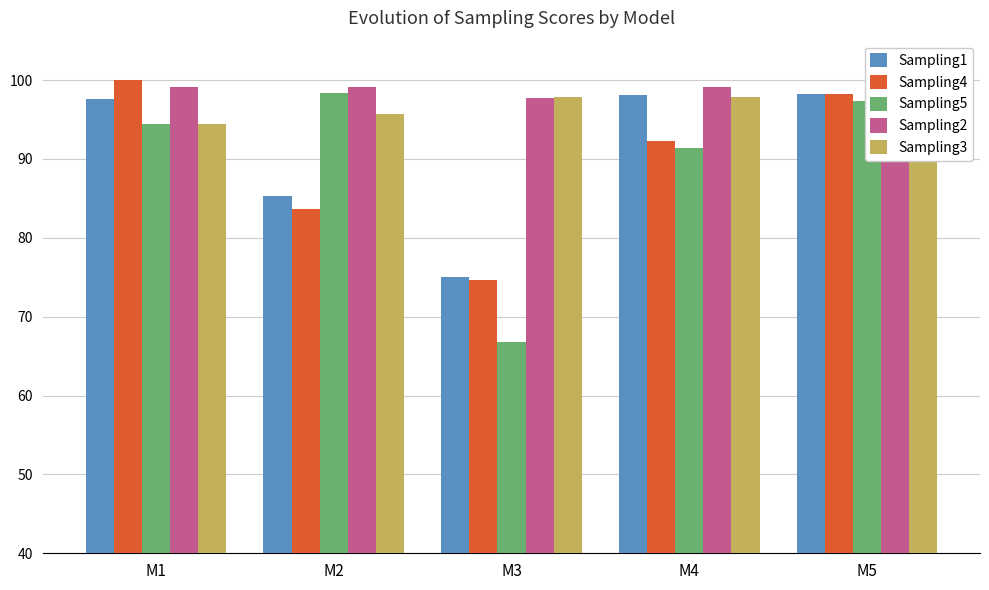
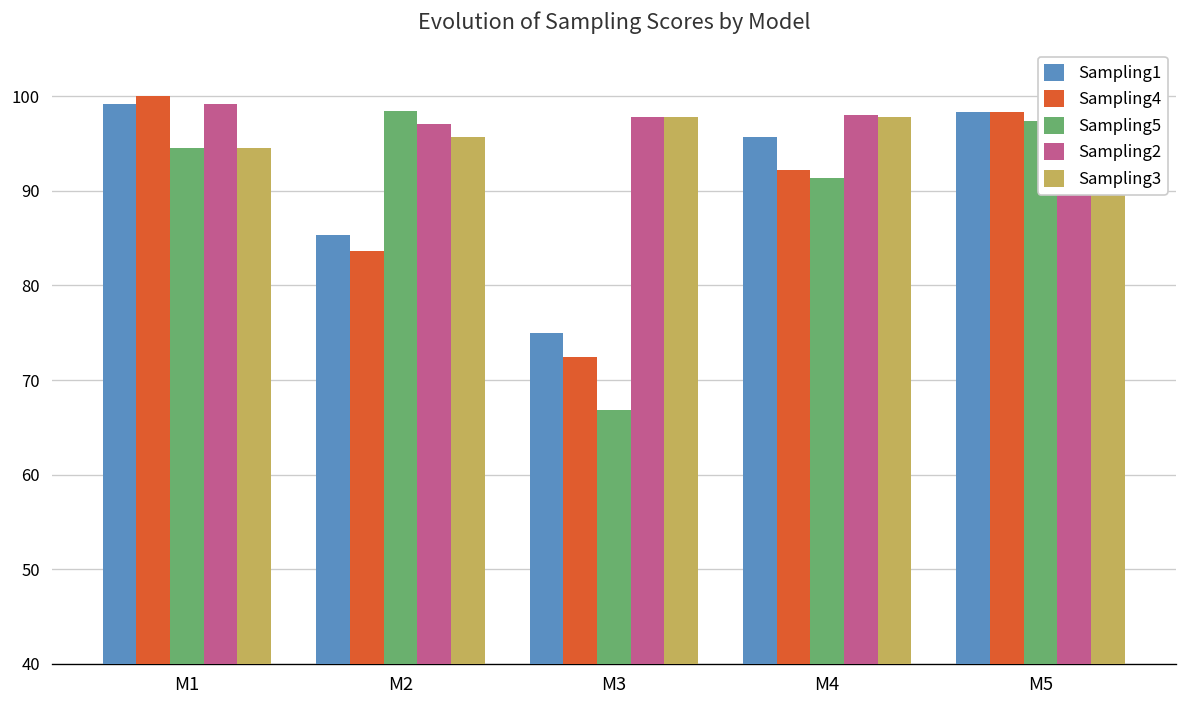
  {
    "Sampling1": {
-     "M1": 98,
+     "M1": 99,
      "M2": 85,
      "M3": 75,
-     "M4": 98,
+     "M4": 96,
      "M5": 98
    },
    "Sampling4": {
      "M1": 100,
      "M2": 84,
-     "M3": 75,
+     "M3": 72,
      "M4": 92,
      "M5": 98
    },
    "Sampling5": {
      "M1": 94,
      "M2": 98,
      "M3": 67,
      "M4": 91
    },
    "Sampling2": {
      "M1": 99,
-     "M2": 99,
+     "M2": 97,
      "M3": 98,
-     "M4": 99
+     "M4": 98
    },
    "Sampling3": {
      "M1": 94,
      "M2": 96,
      "M3": 98,
      "M4": 98
    }
  }
